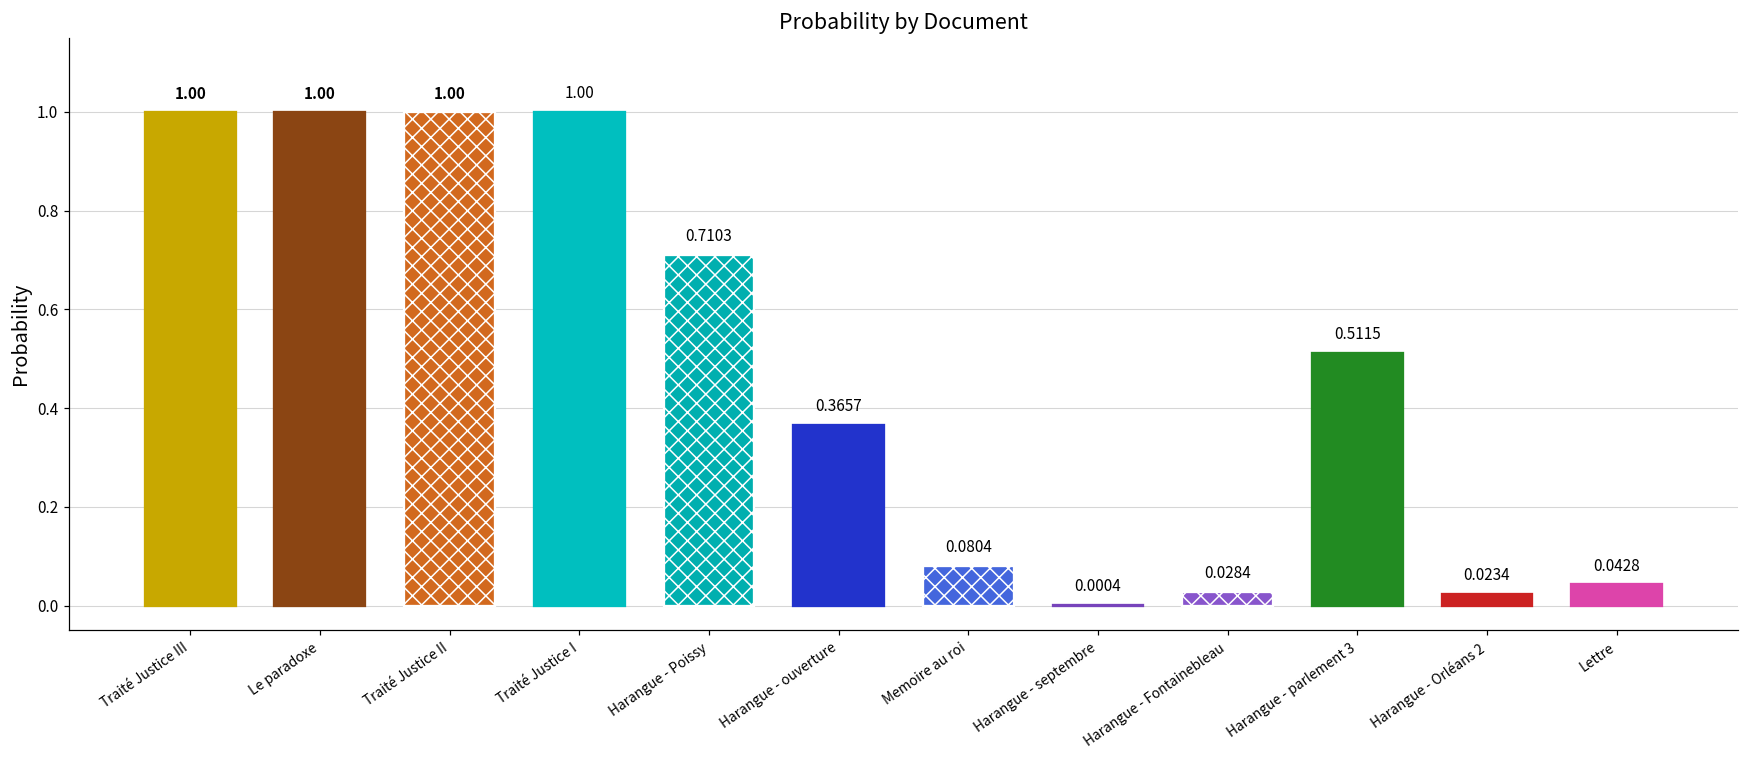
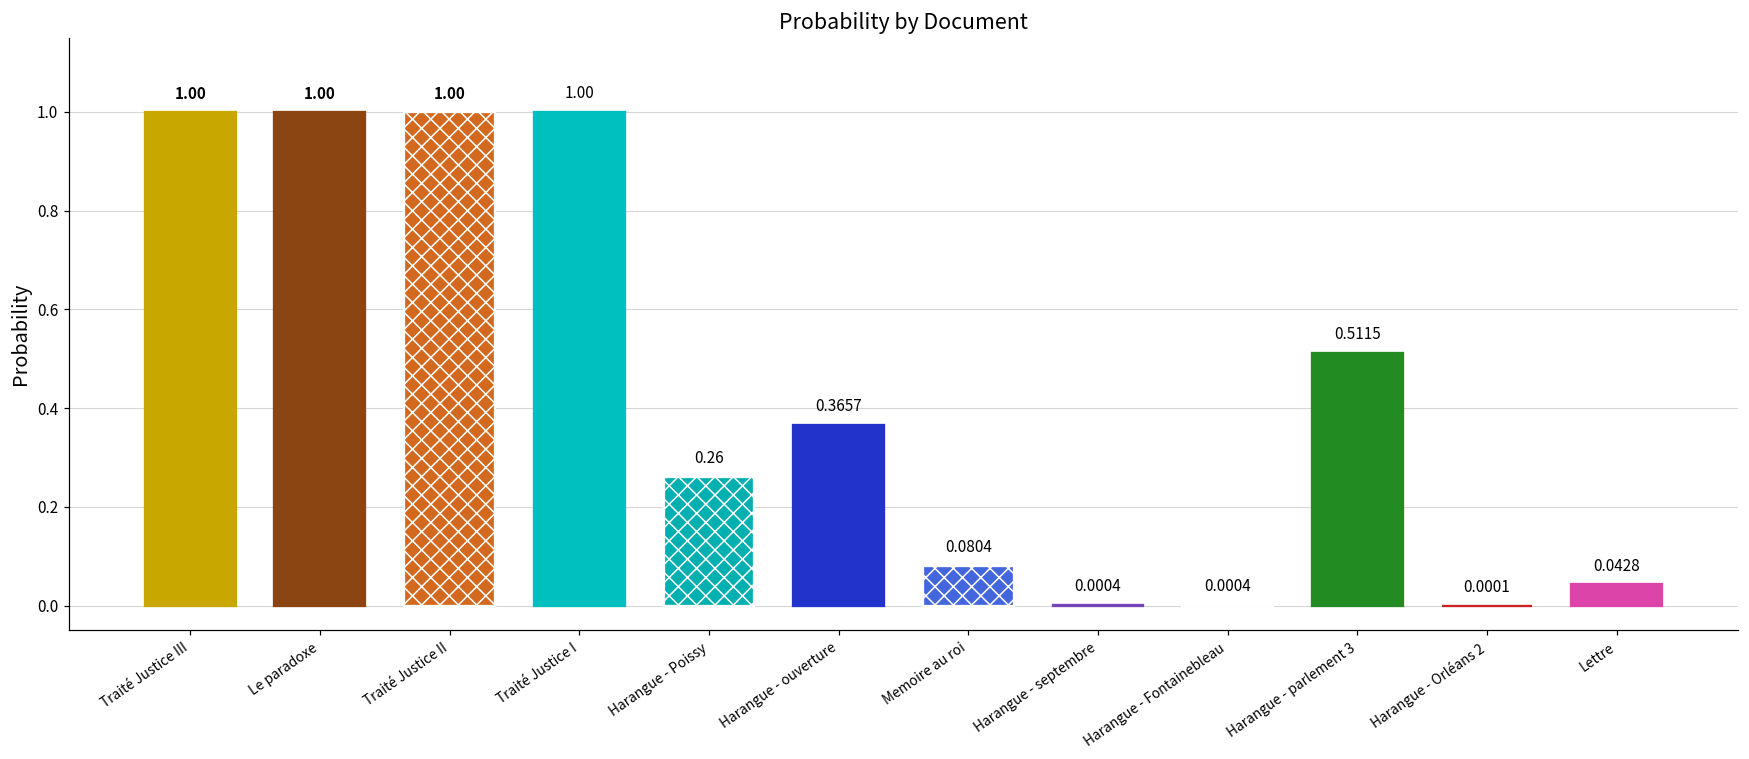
  {
    "Traité Justice III": 1.00,
    "Le paradoxe": 1.00,
    "Traité Justice II": 1.00,
    "Traité Justice I": 1.00,
-   "Harangue - Poissy": 0.7103,
+   "Harangue - Poissy": 0.26,
    "Harangue - ouverture": 0.3657,
    "Memoire au roi": 0.0804,
    "Harangue - septembre": 0.0004,
-   "Harangue - Fontainebleau": 0.0284,
+   "Harangue - Fontainebleau": 0.0004,
    "Harangue - parlement 3": 0.5115,
-   "Harangue - Orléans 2": 0.0234,
+   "Harangue - Orléans 2": 0.0001,
    "Lettre": 0.0428
  }
